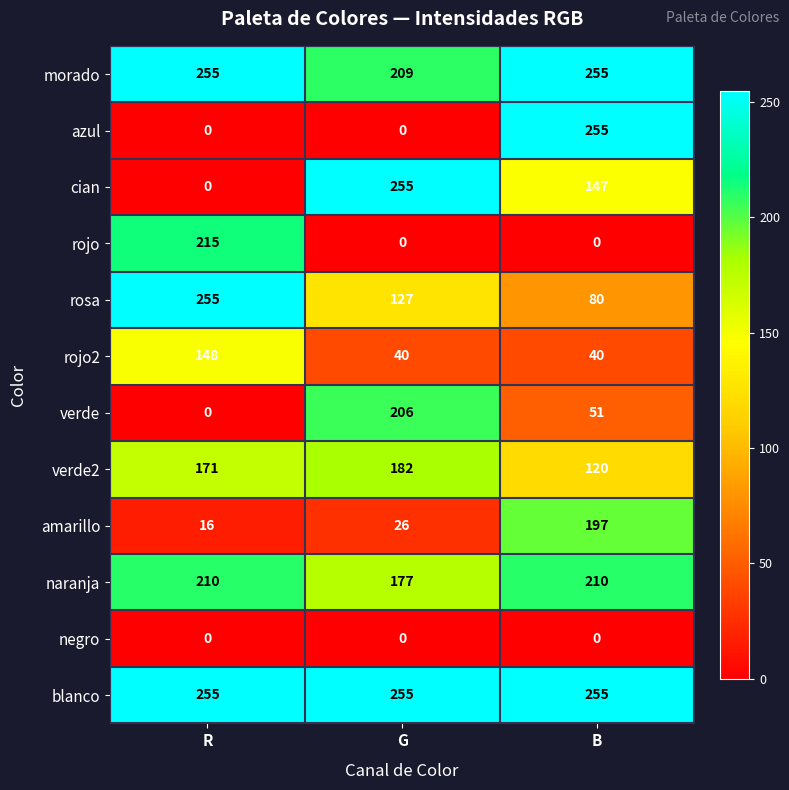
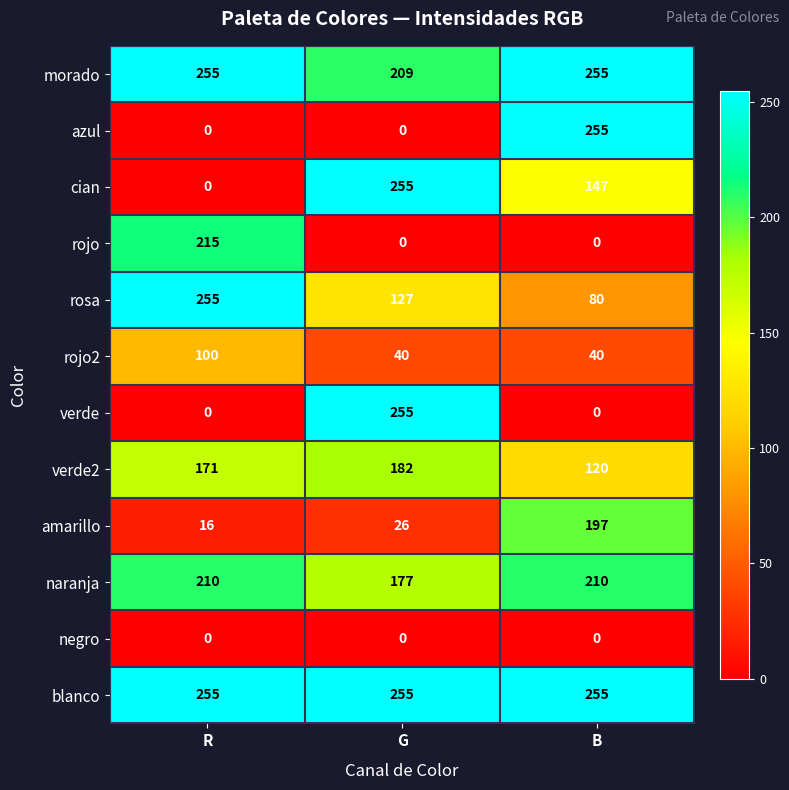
  {
    "morado": {
      "R": 255,
      "G": 209,
      "B": 255
    },
    "azul": {
      "R": 0,
      "G": 0,
      "B": 255
    },
    "cian": {
      "R": 0,
      "G": 255,
      "B": 147
    },
    "rojo": {
      "R": 215,
      "G": 0,
      "B": 0
    },
    "rosa": {
      "R": 255,
      "G": 127,
      "B": 80
    },
    "rojo2": {
-     "R": 148,
+     "R": 100,
      "G": 40,
      "B": 40
    },
    "verde": {
      "R": 0,
-     "G": 206,
-     "B": 51
+     "G": 255,
+     "B": 0
    },
    "verde2": {
      "R": 171,
      "G": 182,
      "B": 120
    },
    "amarillo": {
      "R": 16,
      "G": 26,
      "B": 197
    },
    "naranja": {
      "R": 210,
      "G": 177,
      "B": 210
    },
    "negro": {
      "R": 0,
      "G": 0,
      "B": 0
    },
    "blanco": {
      "R": 255,
      "G": 255,
      "B": 255
    }
  }
